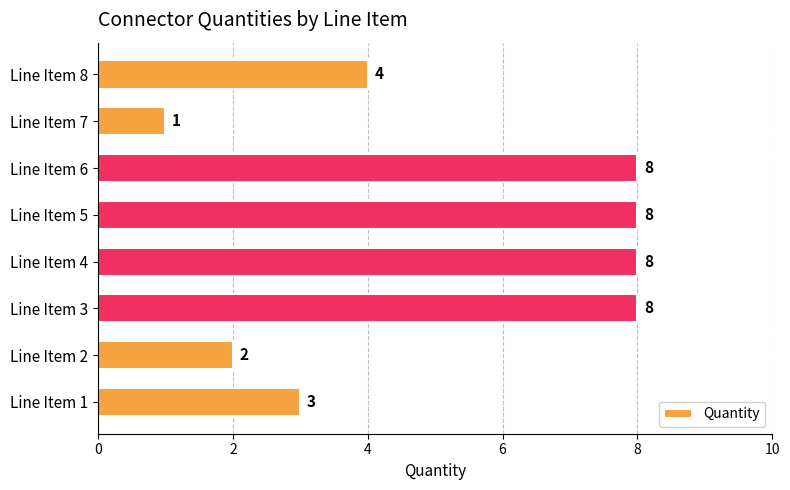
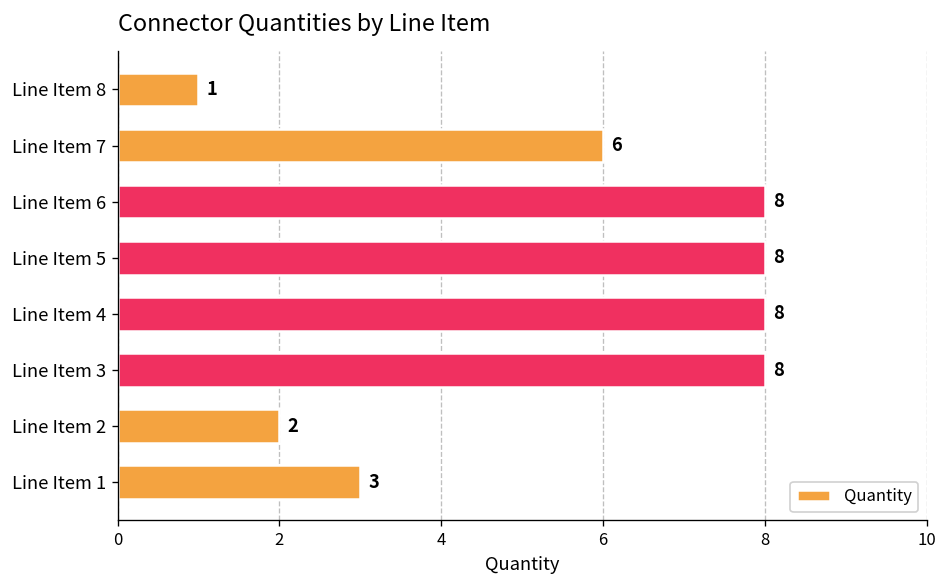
  {
-   "Line Item 8": 4,
-   "Line Item 7": 1,
+   "Line Item 8": 1,
+   "Line Item 7": 6,
    "Line Item 6": 8,
    "Line Item 5": 8,
    "Line Item 4": 8,
    "Line Item 3": 8,
    "Line Item 2": 2,
    "Line Item 1": 3
  }
